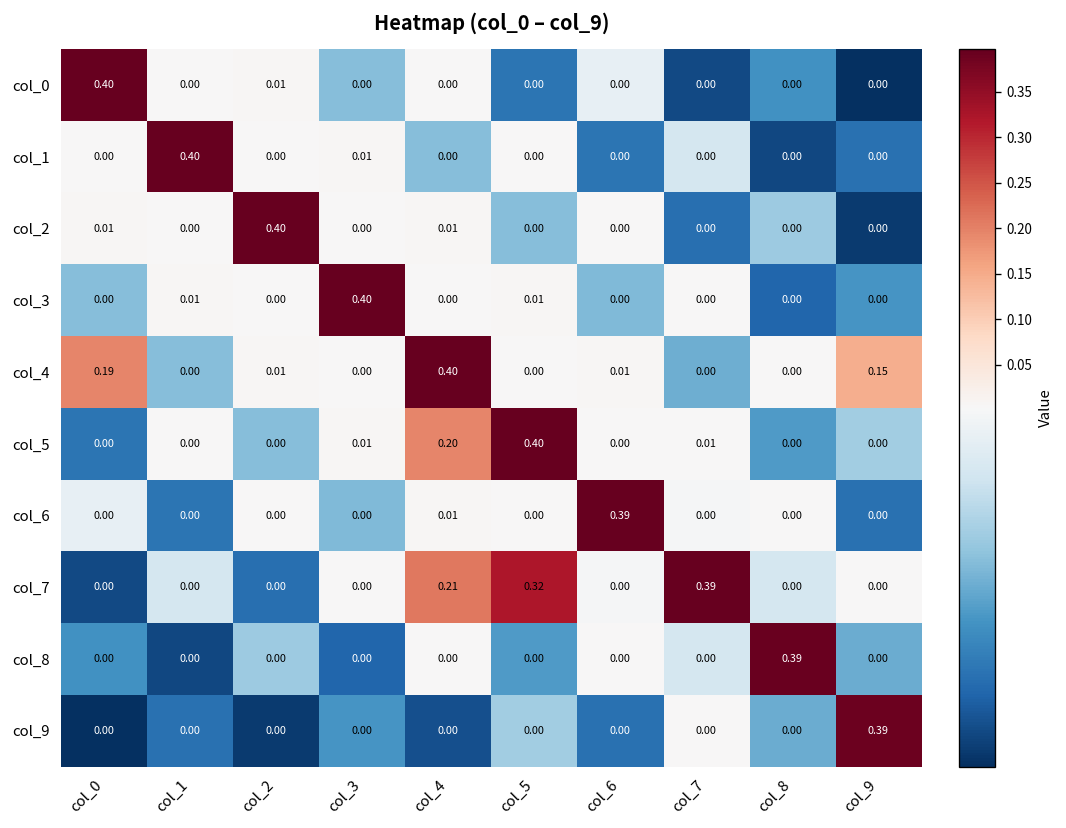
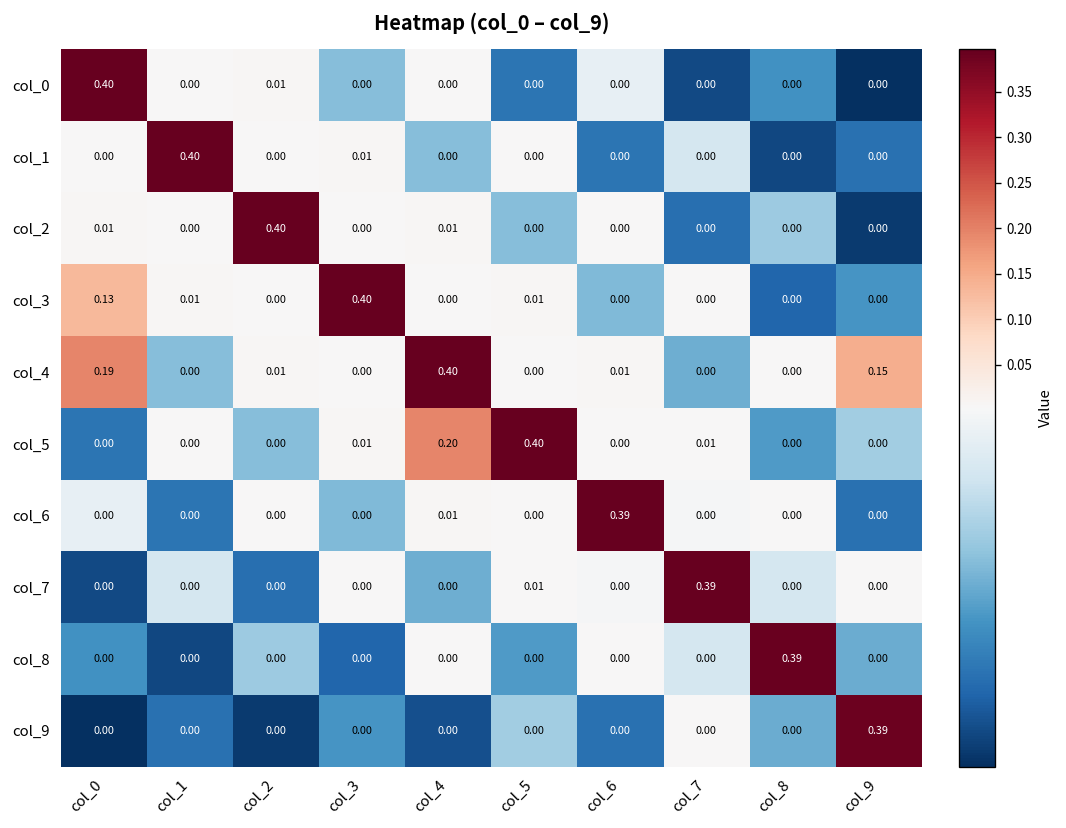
  {
    "col_0": {
      "col_0": 0.40,
      "col_1": 0.00,
      "col_2": 0.01,
      "col_3": 0.00,
      "col_4": 0.00,
      "col_5": 0.00,
      "col_6": 0.00,
      "col_7": 0.00,
      "col_8": 0.00,
      "col_9": 0.00
    },
    "col_1": {
      "col_0": 0.00,
      "col_1": 0.40,
      "col_2": 0.00,
      "col_3": 0.01,
      "col_4": 0.00,
      "col_5": 0.00,
      "col_6": 0.00,
      "col_7": 0.00,
      "col_8": 0.00,
      "col_9": 0.00
    },
    "col_2": {
      "col_0": 0.01,
      "col_1": 0.00,
      "col_2": 0.40,
      "col_3": 0.00,
      "col_4": 0.01,
      "col_5": 0.00,
      "col_6": 0.00,
      "col_7": 0.00,
      "col_8": 0.00,
      "col_9": 0.00
    },
    "col_3": {
-     "col_0": 0.00,
+     "col_0": 0.13,
      "col_1": 0.01,
      "col_2": 0.00,
      "col_3": 0.40,
      "col_4": 0.00,
      "col_5": 0.01,
      "col_6": 0.00,
      "col_7": 0.00,
      "col_8": 0.00,
      "col_9": 0.00
    },
    "col_4": {
      "col_0": 0.19,
      "col_1": 0.00,
      "col_2": 0.01,
      "col_3": 0.00,
      "col_4": 0.40,
      "col_5": 0.00,
      "col_6": 0.01,
      "col_7": 0.00,
      "col_8": 0.00,
      "col_9": 0.15
    },
    "col_5": {
      "col_0": 0.00,
      "col_1": 0.00,
      "col_2": 0.00,
      "col_3": 0.01,
      "col_4": 0.20,
      "col_5": 0.40,
      "col_6": 0.00,
      "col_7": 0.01,
      "col_8": 0.00,
      "col_9": 0.00
    },
    "col_6": {
      "col_0": 0.00,
      "col_1": 0.00,
      "col_2": 0.00,
      "col_3": 0.00,
      "col_4": 0.01,
      "col_5": 0.00,
      "col_6": 0.39,
      "col_7": 0.00,
      "col_8": 0.00,
      "col_9": 0.00
    },
    "col_7": {
      "col_0": 0.00,
      "col_1": 0.00,
      "col_2": 0.00,
      "col_3": 0.00,
-     "col_4": 0.21,
-     "col_5": 0.32,
+     "col_4": 0.00,
+     "col_5": 0.01,
      "col_6": 0.00,
      "col_7": 0.39,
      "col_8": 0.00,
      "col_9": 0.00
    },
    "col_8": {
      "col_0": 0.00,
      "col_1": 0.00,
      "col_2": 0.00,
      "col_3": 0.00,
      "col_4": 0.00,
      "col_5": 0.00,
      "col_6": 0.00,
      "col_7": 0.00,
      "col_8": 0.39,
      "col_9": 0.00
    },
    "col_9": {
      "col_0": 0.00,
      "col_1": 0.00,
      "col_2": 0.00,
      "col_3": 0.00,
      "col_4": 0.00,
      "col_5": 0.00,
      "col_6": 0.00,
      "col_7": 0.00,
      "col_8": 0.00,
      "col_9": 0.39
    }
  }
